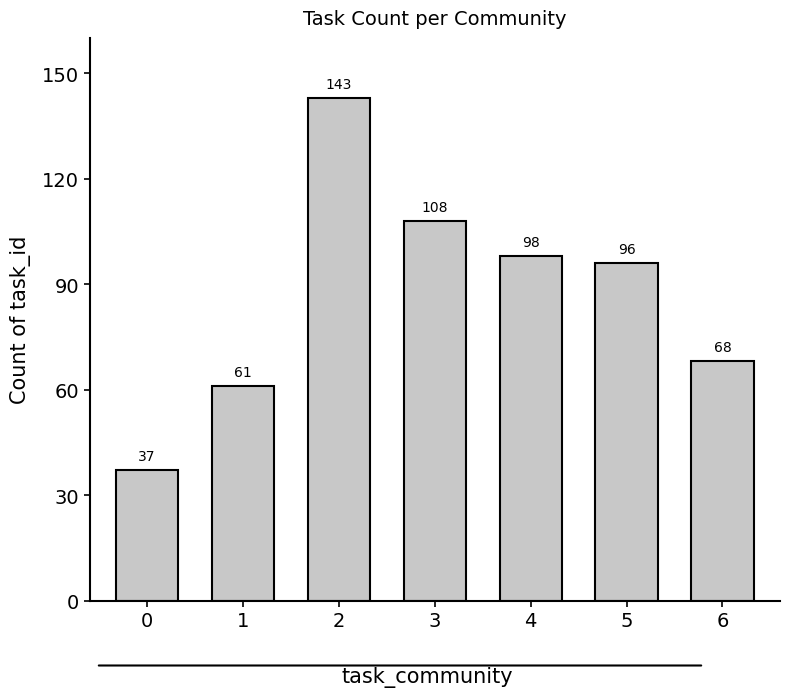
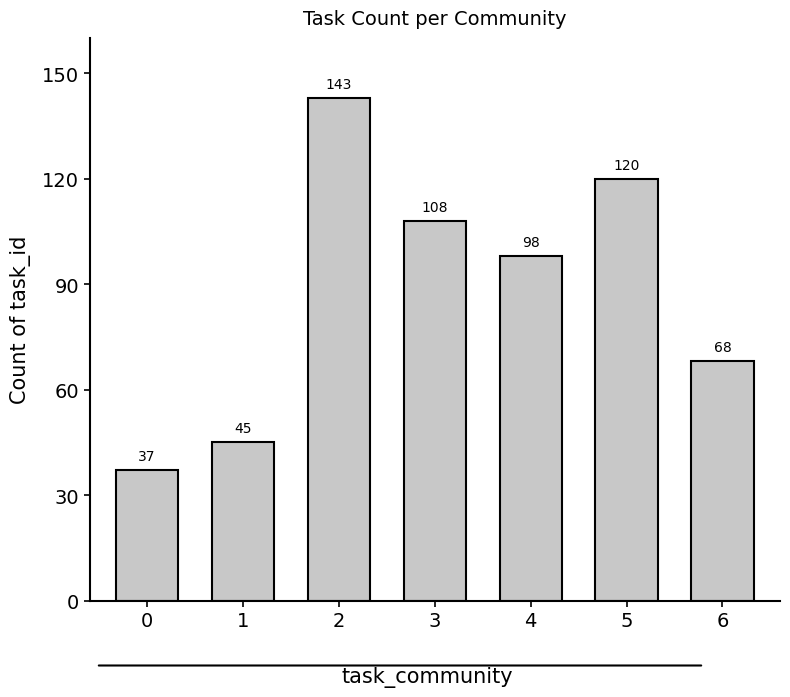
  {
    "0": 37,
-   "1": 61,
+   "1": 45,
    "2": 143,
    "3": 108,
    "4": 98,
-   "5": 96,
+   "5": 120,
    "6": 68
  }
